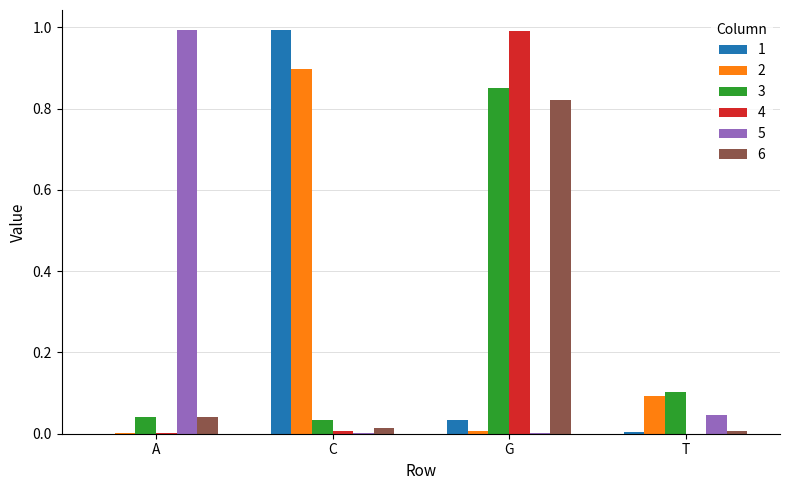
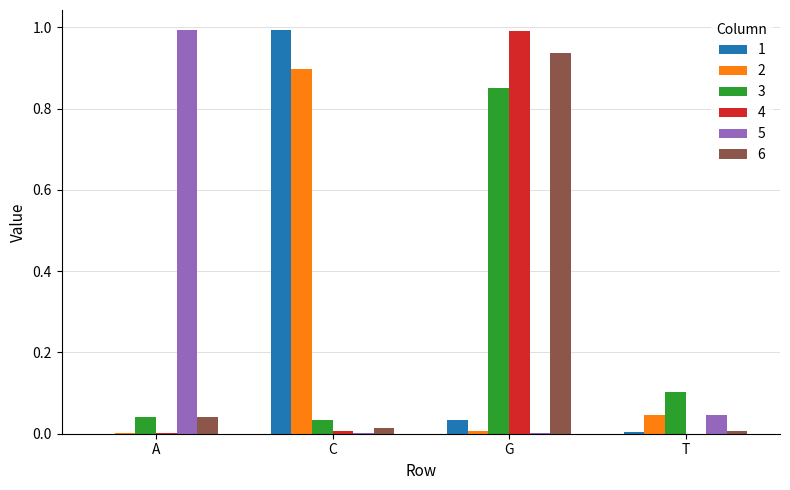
  {
    "1": {
      "A": 0.00,
      "C": 0.99,
      "G": 0.03
    },
    "2": {
      "C": 0.90,
-     "T": 0.09
+     "T": 0.05
    },
    "3": {
      "A": 0.04,
      "C": 0.03,
      "G": 0.85,
      "T": 0.10
    },
    "4": {
      "G": 0.99,
      "T": 0.00
    },
    "5": {
      "A": 0.99,
      "T": 0.05
    },
    "6": {
      "A": 0.04,
      "C": 0.01,
-     "G": 0.82
+     "G": 0.94
    }
  }
